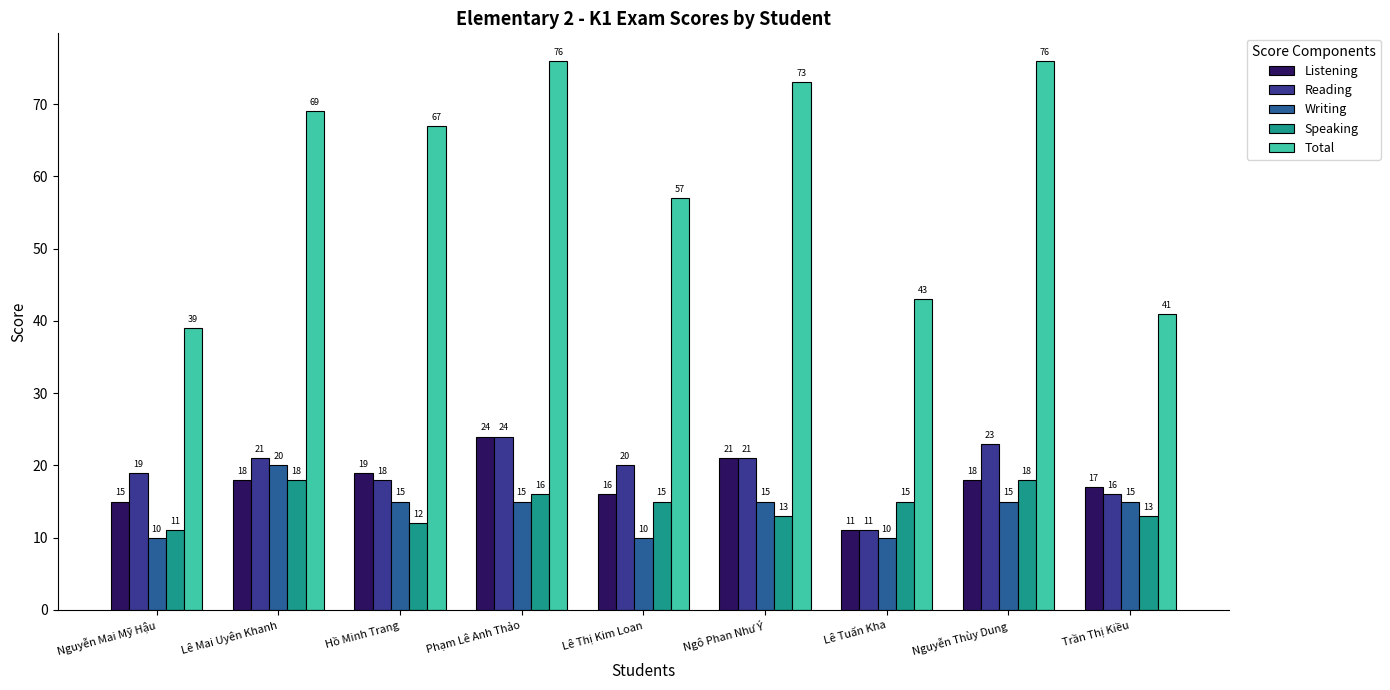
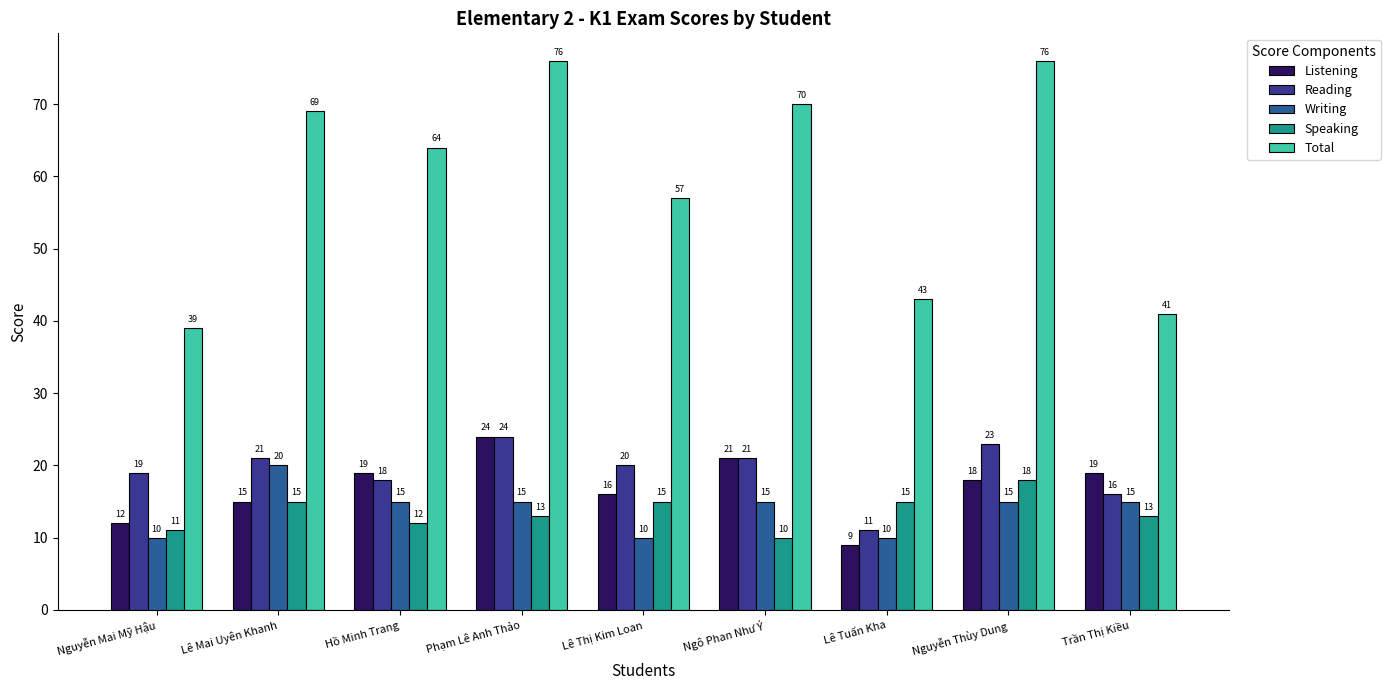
  {
    "Listening": {
-     "Nguyễn Mai Mỹ Hậu": 15,
-     "Lê Mai Uyên Khanh": 18,
+     "Nguyễn Mai Mỹ Hậu": 12,
+     "Lê Mai Uyên Khanh": 15,
      "Hồ Minh Trang": 19,
      "Phạm Lê Anh Thảo": 24,
      "Lê Thị Kim Loan": 16,
      "Ngô Phan Như Ý": 21,
-     "Lê Tuấn Kha": 11,
+     "Lê Tuấn Kha": 9,
      "Nguyễn Thùy Dung": 18,
-     "Trần Thị Kiều": 17
+     "Trần Thị Kiều": 19
    },
    "Speaking": {
      "Nguyễn Mai Mỹ Hậu": 11,
-     "Lê Mai Uyên Khanh": 18,
+     "Lê Mai Uyên Khanh": 15,
      "Hồ Minh Trang": 12,
-     "Phạm Lê Anh Thảo": 16,
+     "Phạm Lê Anh Thảo": 13,
      "Lê Thị Kim Loan": 15,
-     "Ngô Phan Như Ý": 13,
+     "Ngô Phan Như Ý": 10,
      "Lê Tuấn Kha": 15,
      "Nguyễn Thùy Dung": 18,
      "Trần Thị Kiều": 13
    },
    "Total": {
      "Nguyễn Mai Mỹ Hậu": 39,
      "Lê Mai Uyên Khanh": 69,
-     "Hồ Minh Trang": 67,
+     "Hồ Minh Trang": 64,
      "Phạm Lê Anh Thảo": 76,
      "Lê Thị Kim Loan": 57,
-     "Ngô Phan Như Ý": 73,
+     "Ngô Phan Như Ý": 70,
      "Lê Tuấn Kha": 43,
      "Nguyễn Thùy Dung": 76,
      "Trần Thị Kiều": 41
    }
  }
